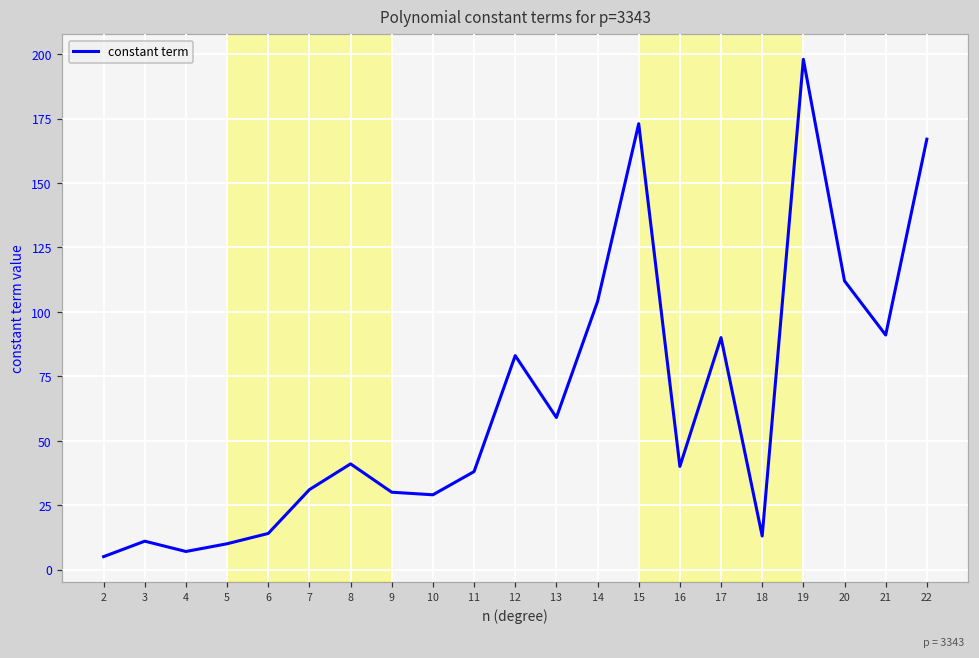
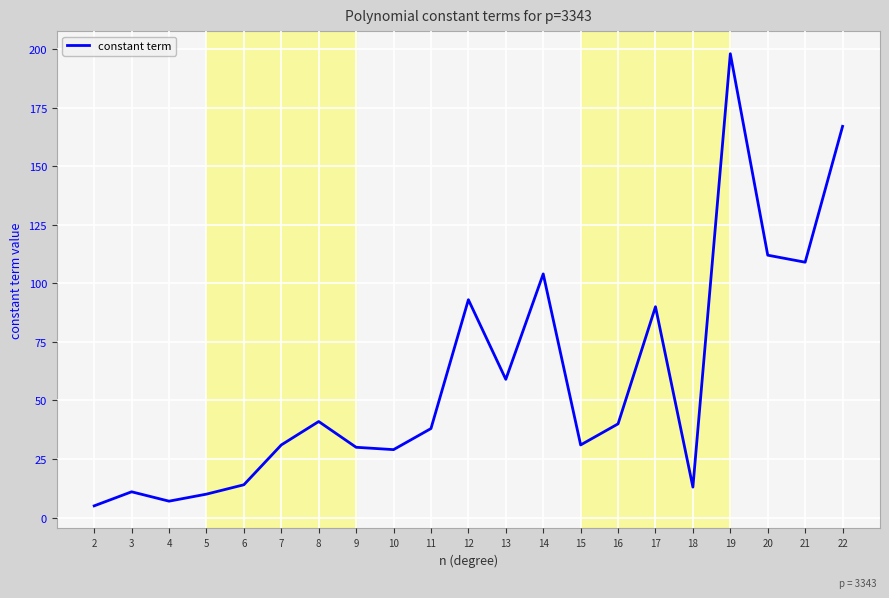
  {
    "2": 5,
    "3": 11,
    "4": 7,
    "5": 10,
    "6": 14,
    "7": 31,
    "8": 41,
    "9": 30,
    "10": 29,
    "11": 38,
-   "12": 83,
+   "12": 93,
    "13": 59,
    "14": 104,
-   "15": 173,
+   "15": 31,
    "16": 40,
    "17": 90,
    "18": 13,
    "19": 198,
    "20": 112,
-   "21": 91,
+   "21": 109,
    "22": 167
  }
